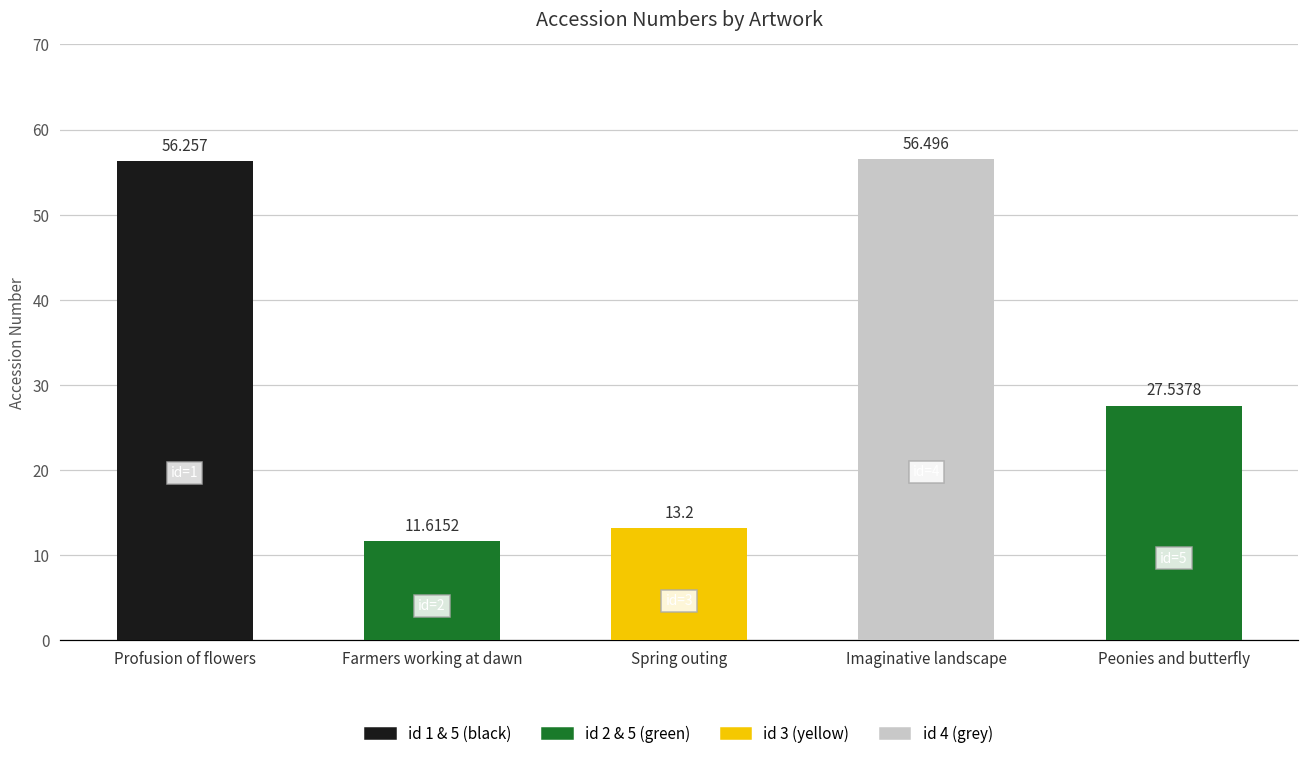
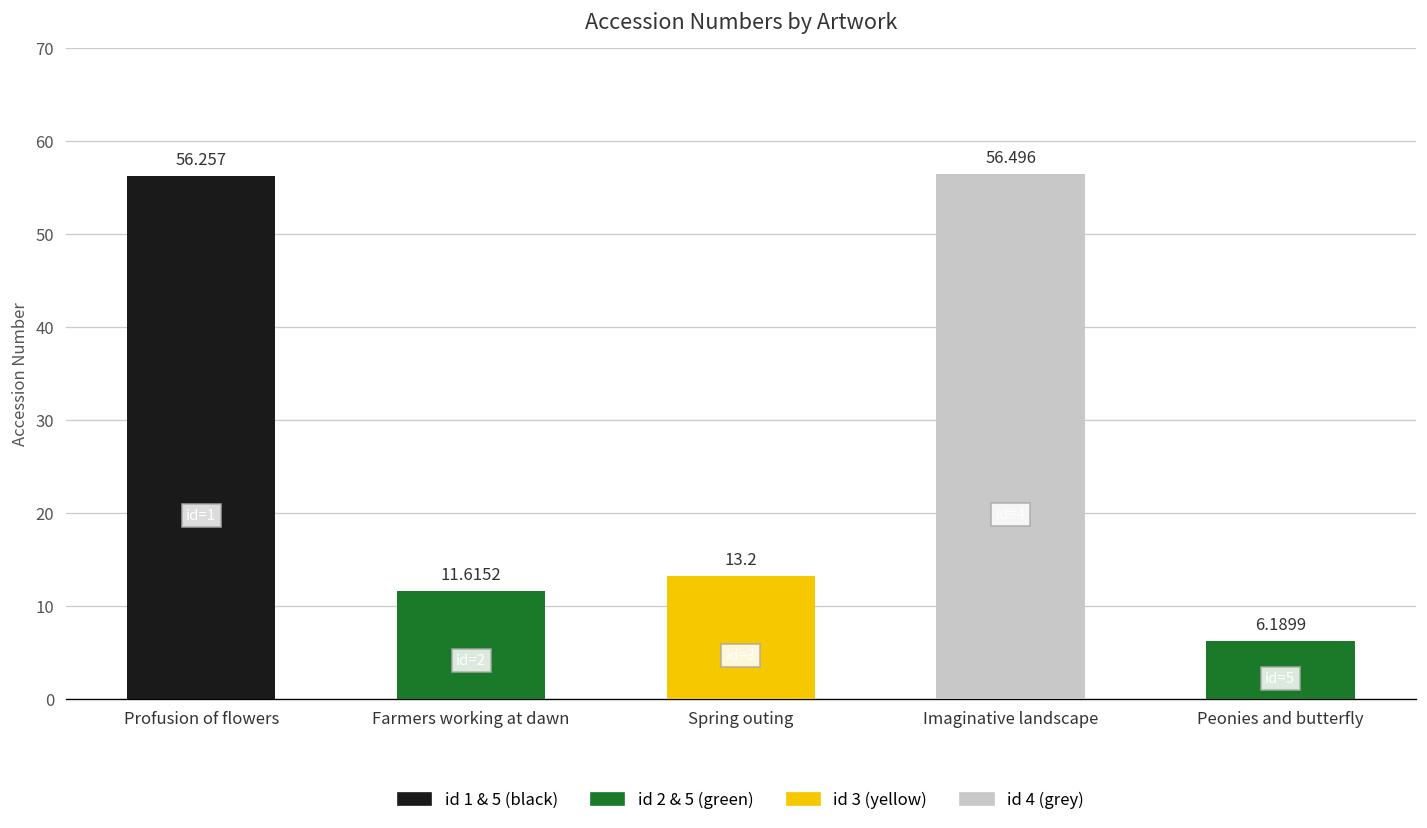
  {
    "Profusion of flowers": 56.257,
    "Farmers working at dawn": 11.6152,
    "Spring outing": 13.2,
    "Imaginative landscape": 56.496,
-   "Peonies and butterfly": 27.5378
+   "Peonies and butterfly": 6.1899
  }
